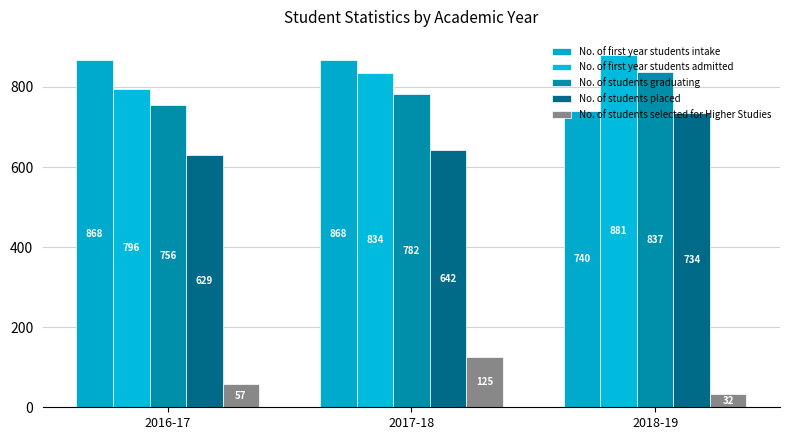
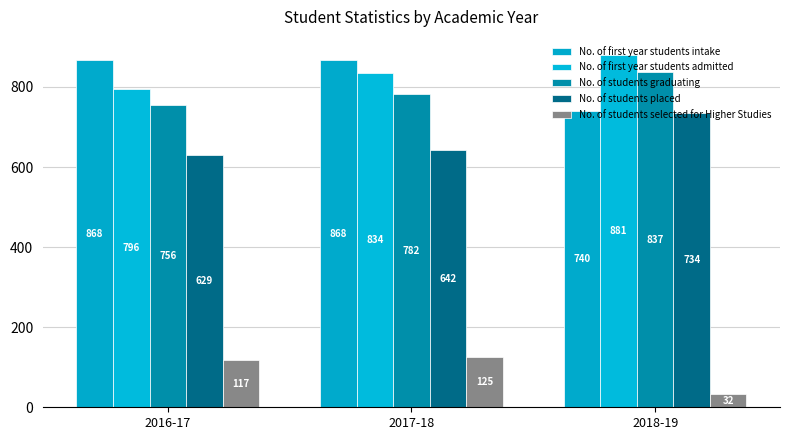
  {
    "No. of students selected for Higher Studies": {
-     "2016-17": 57,
+     "2016-17": 117,
      "2017-18": 125,
      "2018-19": 32
    }
  }
